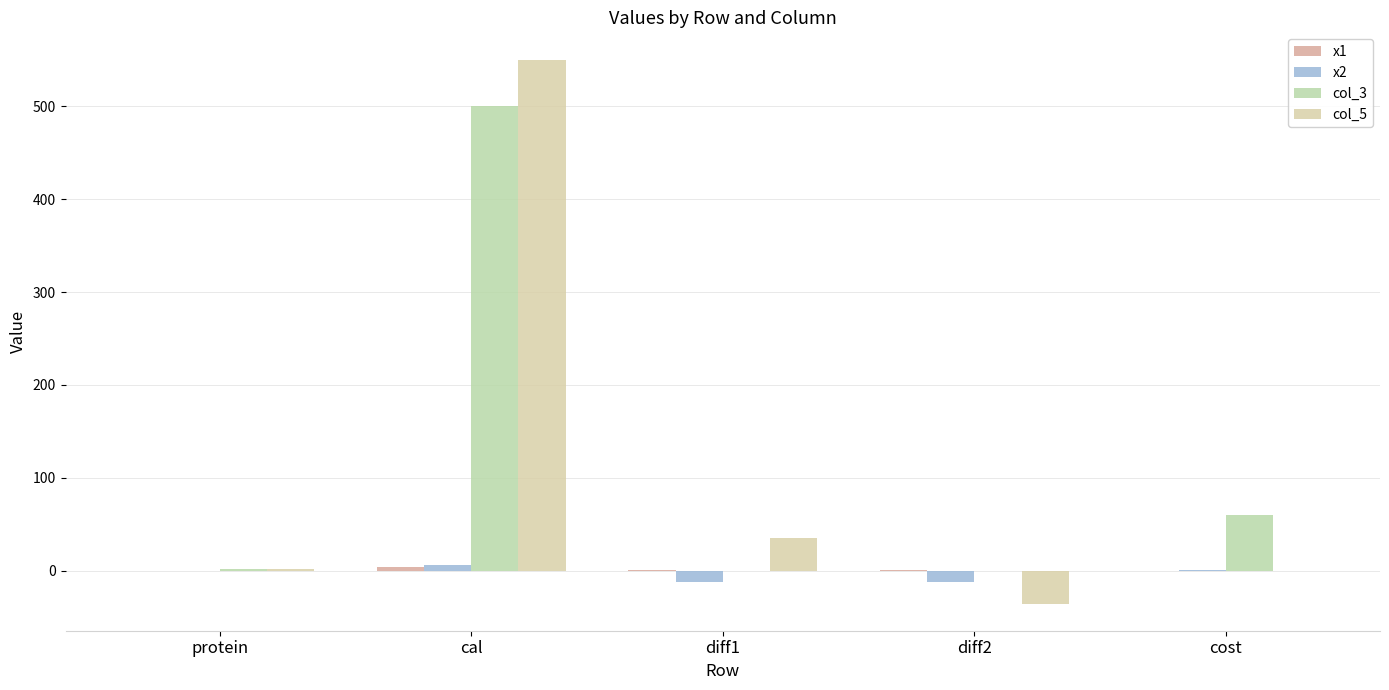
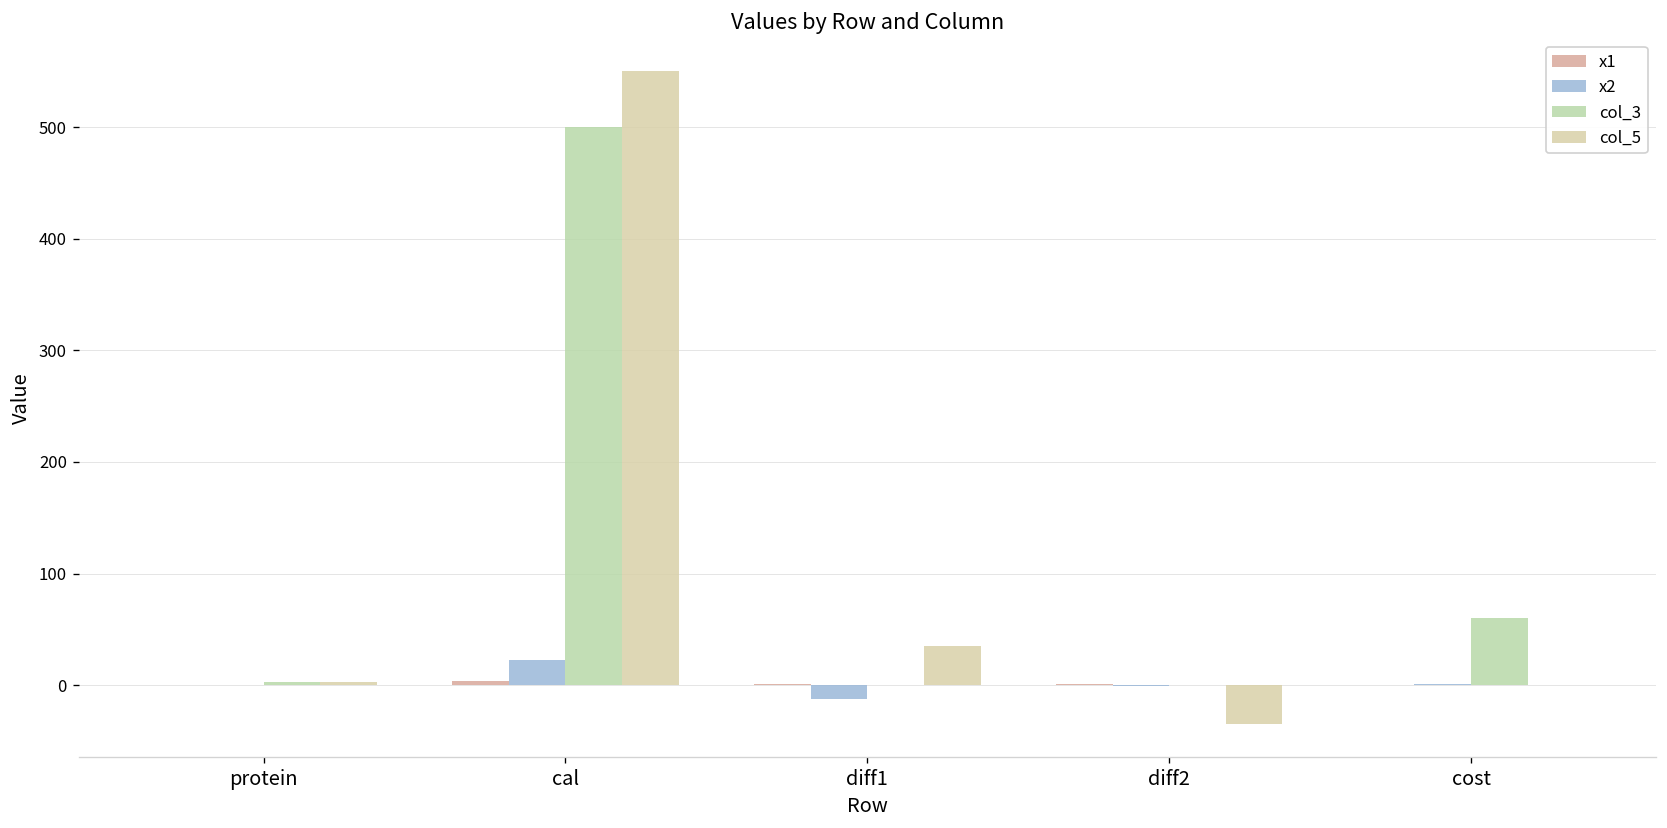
  {
    "x2": {
-     "cal": 10,
+     "cal": 20,
      "diff1": -10,
-     "diff2": -10
+     "diff2": 0
    }
  }
